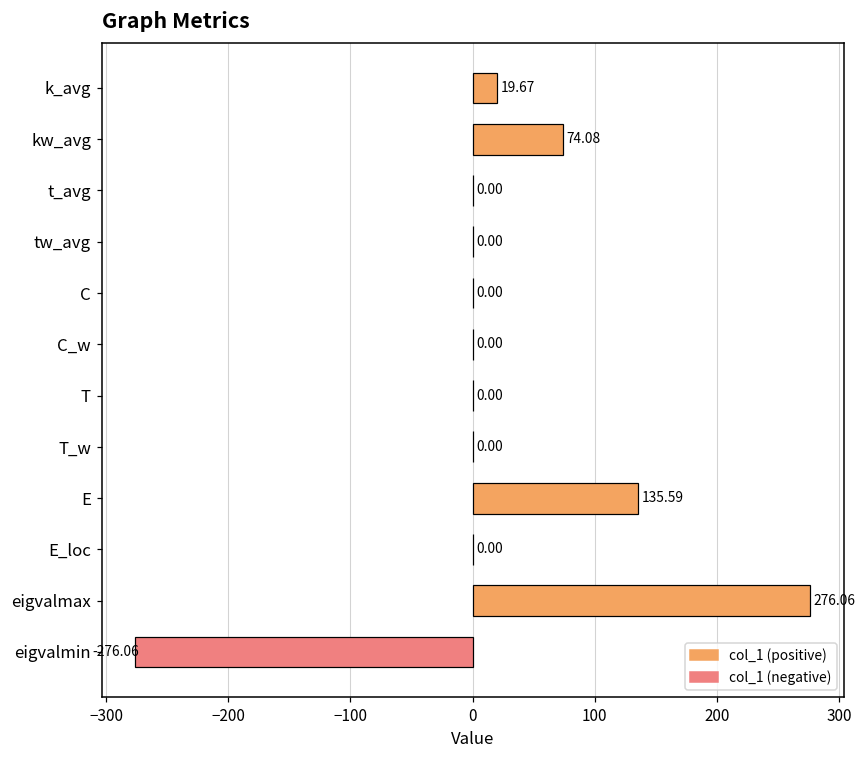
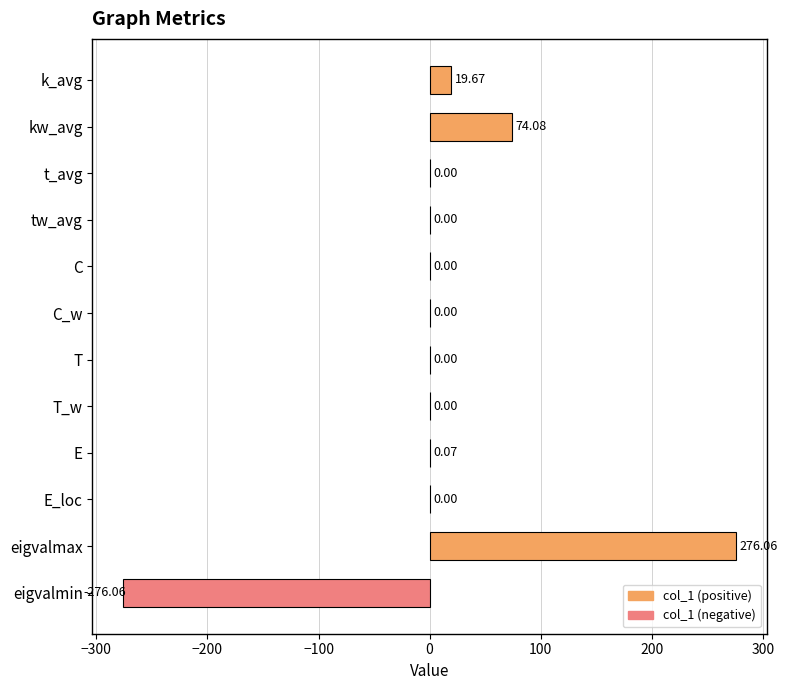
  {
    "k_avg": 19.67,
    "kw_avg": 74.08,
    "t_avg": 0.00,
    "tw_avg": 0.00,
    "C": 0.00,
    "C_w": 0.00,
    "T": 0.00,
    "T_w": 0.00,
-   "E": 135.59,
+   "E": 0.07,
    "E_loc": 0.00,
    "eigvalmax": 276.06,
    "eigvalmin": -276.06
  }
